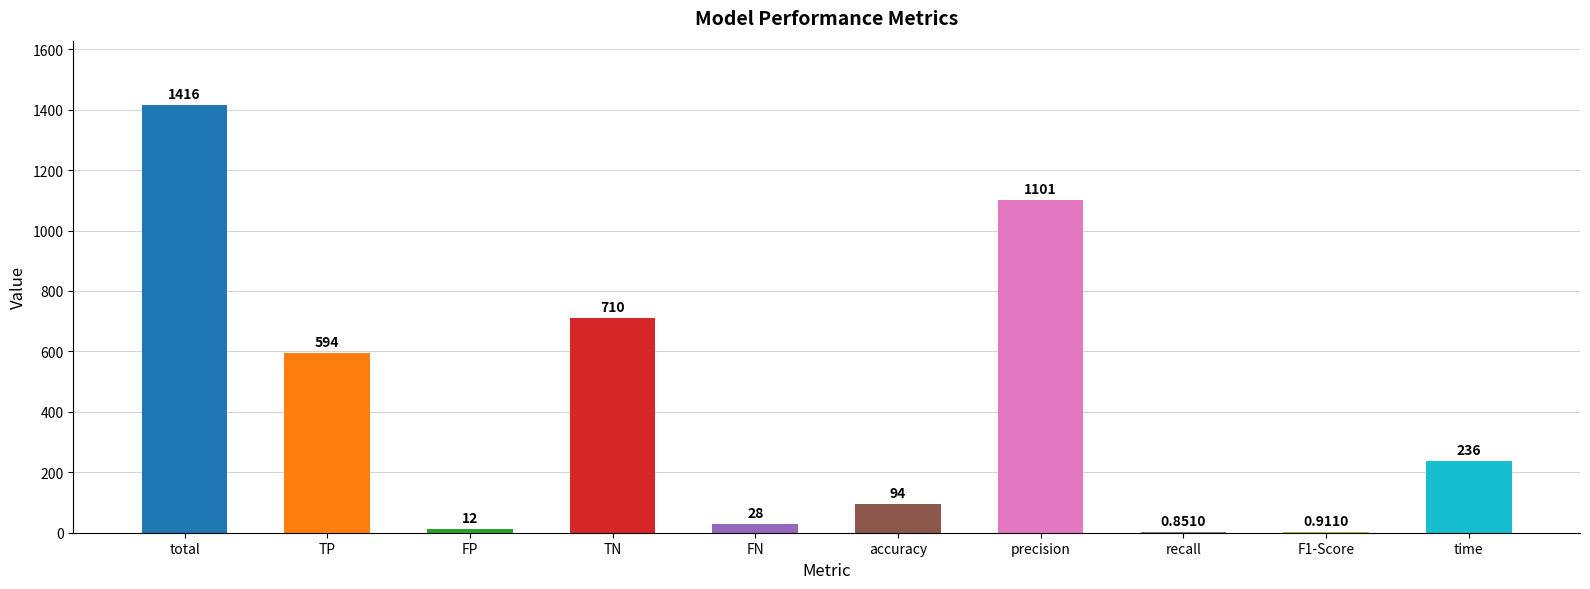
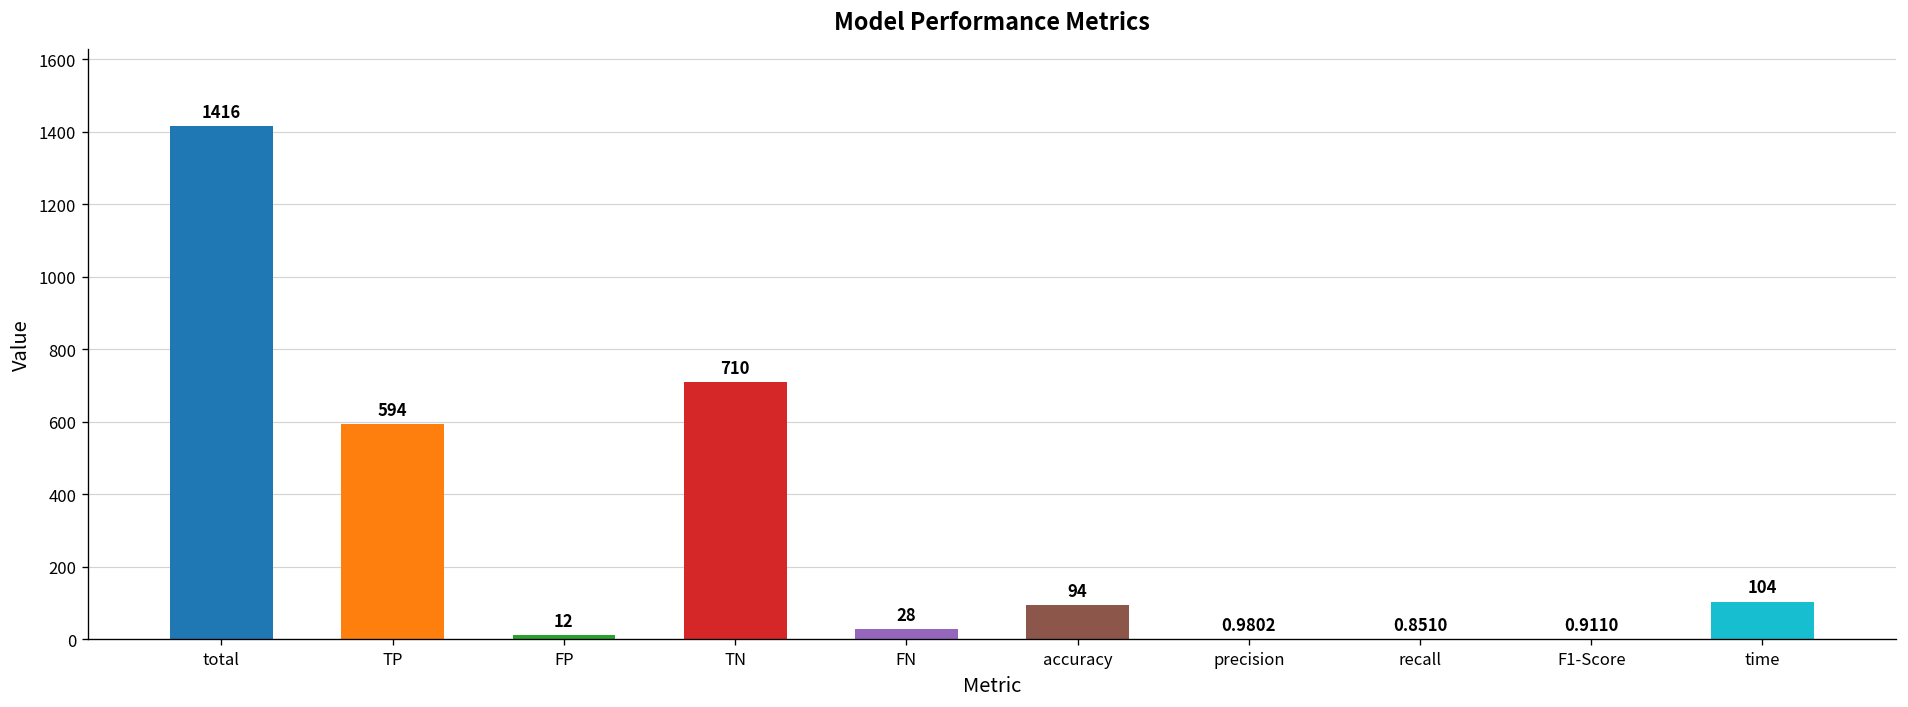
  {
    "total": 1416,
    "TP": 594,
    "FP": 12,
    "TN": 710,
    "FN": 28,
    "accuracy": 94,
-   "precision": 1101,
+   "precision": 0.9802,
    "recall": 0.8510,
    "F1-Score": 0.9110,
-   "time": 236
+   "time": 104
  }
